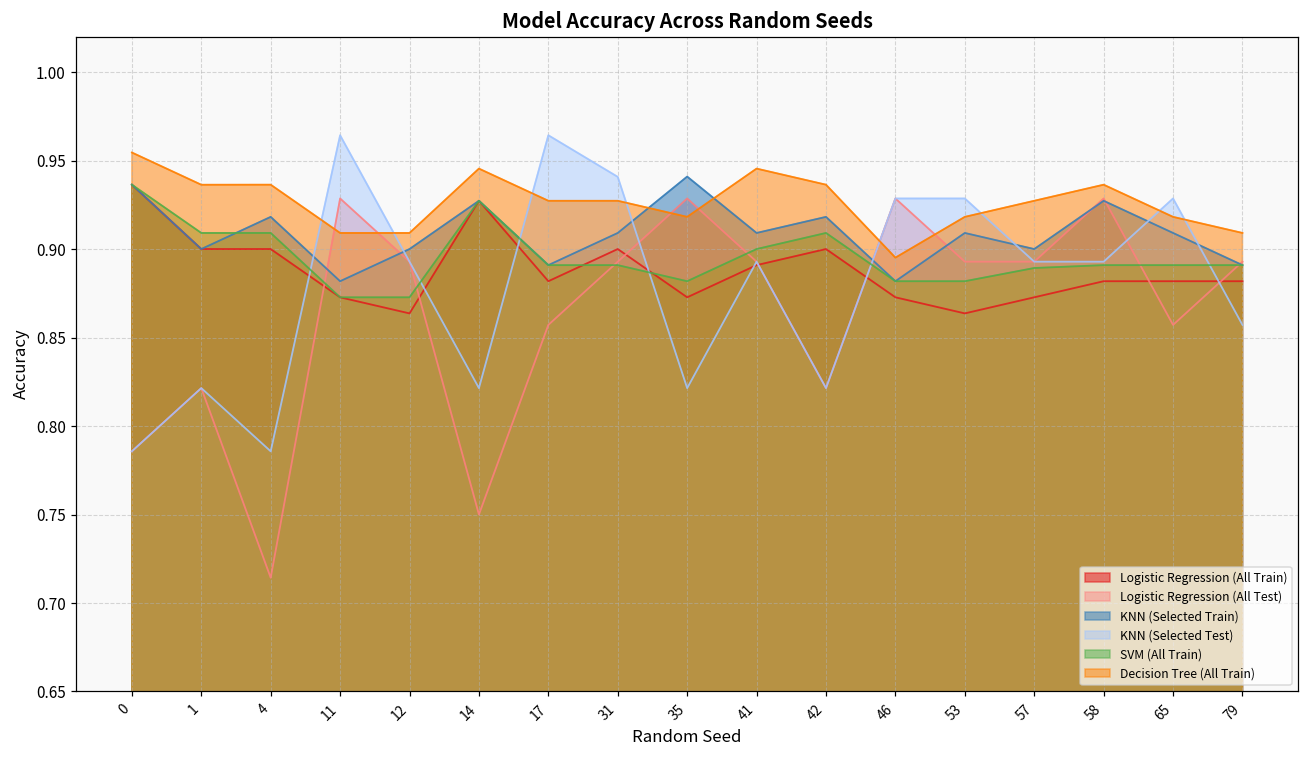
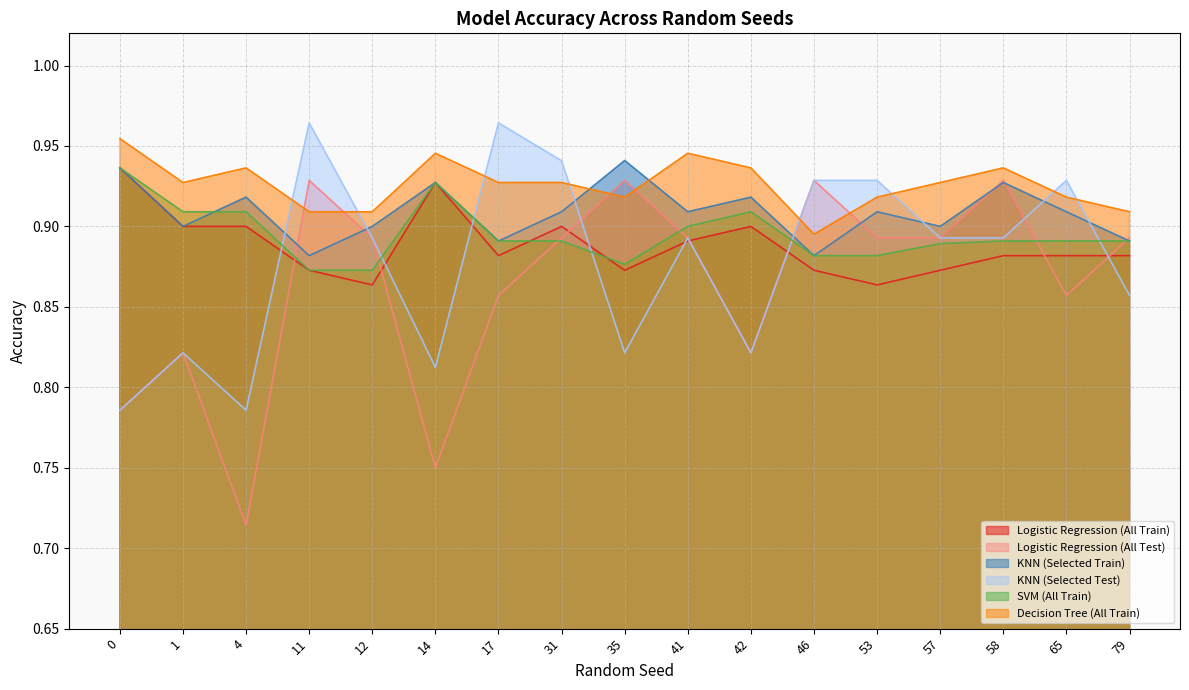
  {
    "Logistic Regression (All Train)": {
      "4": 0.900,
      "12": 0.864,
      "17": 0.882,
      "31": 0.900,
      "35": 0.873,
      "41": 0.891,
      "42": 0.900,
      "46": 0.873,
      "53": 0.864,
      "57": 0.873,
      "58": 0.882,
      "65": 0.882,
      "79": 0.882
    },
    "Logistic Regression (All Test)": {
      "4": 0.714,
      "11": 0.929,
      "14": 0.750,
      "17": 0.857,
      "31": 0.893,
      "35": 0.929,
      "53": 0.893,
      "65": 0.857,
      "79": 0.893
    },
    "KNN (Selected Train)": {
      "4": 0.918,
      "11": 0.882,
      "12": 0.900,
      "31": 0.909,
      "35": 0.941,
      "41": 0.909,
      "42": 0.918,
      "53": 0.909,
      "57": 0.900,
      "65": 0.909
    },
    "KNN (Selected Test)": {
      "4": 0.786,
      "11": 0.964,
-     "14": 0.821,
+     "14": 0.812,
      "17": 0.964,
      "31": 0.941,
      "35": 0.821,
      "53": 0.929,
      "58": 0.893,
      "65": 0.929,
      "79": 0.857
    },
    "SVM (All Train)": {
      "1": 0.909,
      "4": 0.909,
      "12": 0.873,
      "31": 0.891,
-     "35": 0.882,
+     "35": 0.876,
      "41": 0.900,
      "42": 0.909,
      "53": 0.882,
      "57": 0.889,
      "58": 0.891,
      "65": 0.891
    },
    "Decision Tree (All Train)": {
      "0": 0.955,
-     "1": 0.936,
+     "1": 0.927,
      "4": 0.936,
      "11": 0.909,
      "12": 0.909,
      "14": 0.945,
      "17": 0.927,
      "31": 0.927,
      "35": 0.918,
      "41": 0.945,
      "42": 0.936,
      "46": 0.895,
      "53": 0.918,
      "57": 0.927,
      "58": 0.936,
      "65": 0.918,
      "79": 0.909
    }
  }
